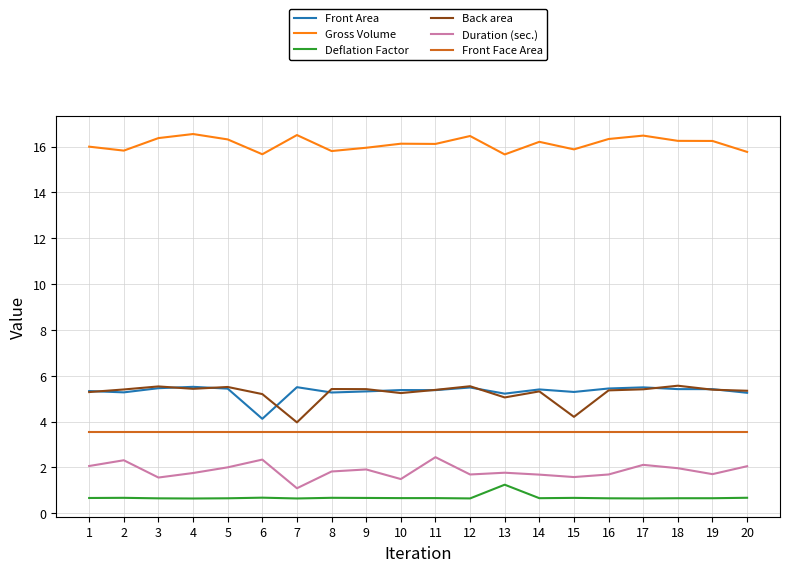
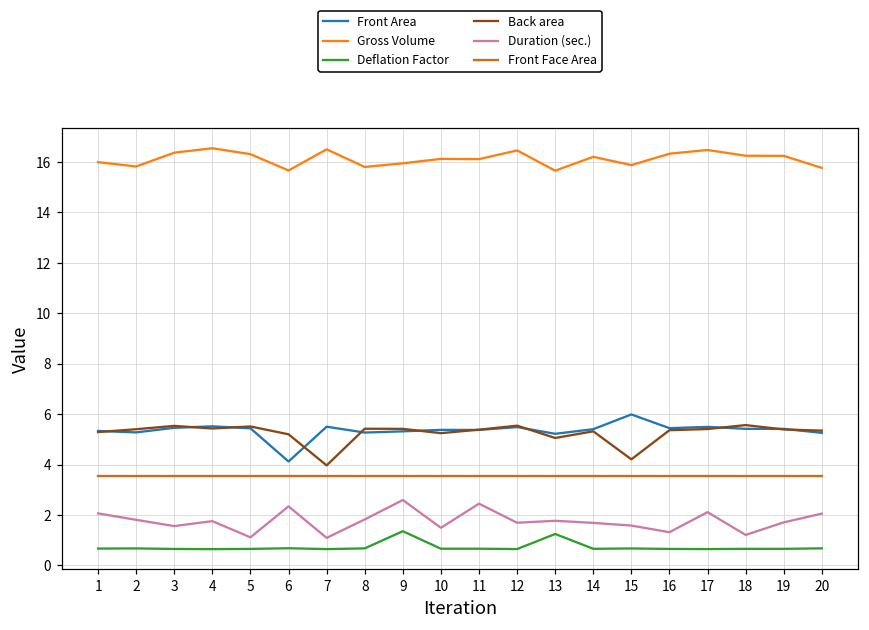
  {
    "Front Area": {
      "2": 5.3,
      "6": 4.1,
      "7": 5.5,
      "8": 5.3,
      "10": 5.4,
      "13": 5.2,
-     "15": 5.3,
+     "15": 6.0,
      "18": 5.4
    },
    "Deflation Factor": {
      "1": 0.7,
      "2": 0.7,
      "3": 0.7,
      "4": 0.6,
      "5": 0.7,
      "6": 0.7,
      "7": 0.6,
      "8": 0.7,
-     "9": 0.7,
+     "9": 1.4,
      "10": 0.7,
      "11": 0.7,
      "12": 0.6,
      "13": 1.2,
      "14": 0.7,
      "15": 0.7,
      "16": 0.7,
      "17": 0.6,
      "18": 0.7,
      "19": 0.7,
      "20": 0.7
    },
    "Back area": {
      "2": 5.4,
      "6": 5.2,
      "7": 4.0,
      "8": 5.4,
      "10": 5.2,
      "13": 5.1,
      "15": 4.2,
      "18": 5.6
    },
    "Duration (sec.)": {
      "1": 2.1,
-     "2": 2.3,
+     "2": 1.8,
      "3": 1.6,
      "4": 1.8,
-     "5": 2.0,
+     "5": 1.1,
      "6": 2.3,
      "7": 1.1,
      "8": 1.8,
-     "9": 1.9,
+     "9": 2.6,
      "10": 1.5,
      "11": 2.4,
      "12": 1.7,
      "13": 1.8,
      "14": 1.7,
      "15": 1.6,
-     "16": 1.7,
+     "16": 1.3,
      "17": 2.1,
-     "18": 2.0,
+     "18": 1.2,
      "19": 1.7,
      "20": 2.1
    }
  }
